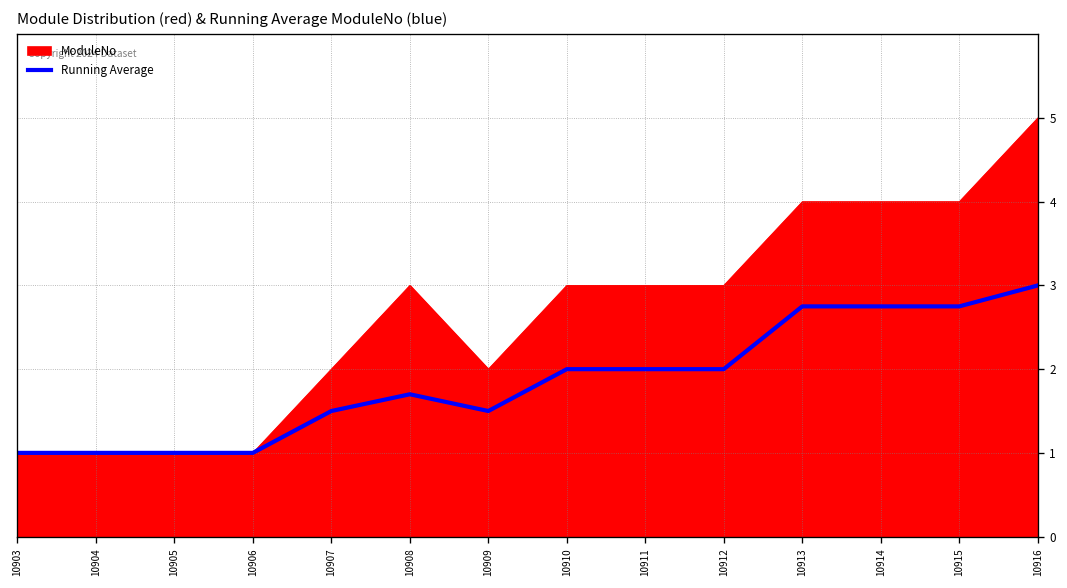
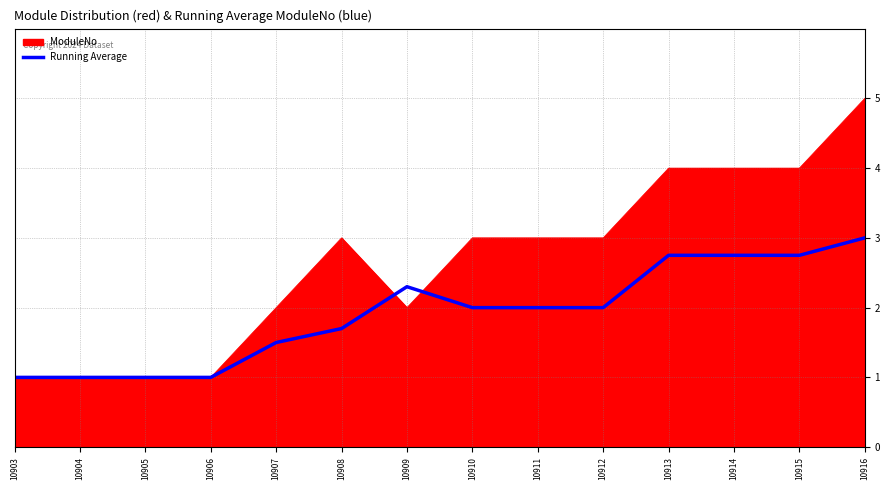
  {
    "ModuleNo": {
      "10907": 2.0,
      "10908": 3.0,
      "10909": 2.0,
      "10910": 3.0,
      "10911": 3.0,
      "10912": 3.0,
      "10913": 4.0,
      "10914": 4.0,
      "10915": 4.0,
      "10916": 5.0
    },
    "Running Average": {
      "10907": 1.5,
      "10908": 1.7,
-     "10909": 1.5,
+     "10909": 2.3,
      "10910": 2.0,
      "10911": 2.0,
      "10912": 2.0,
      "10913": 2.8,
      "10914": 2.8,
      "10915": 2.8,
      "10916": 3.0
    }
  }
